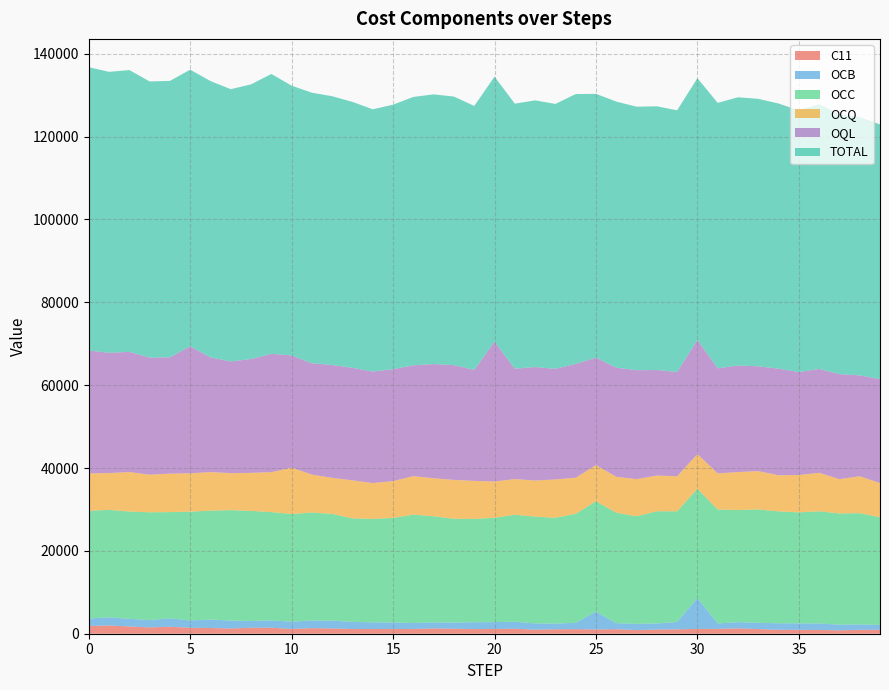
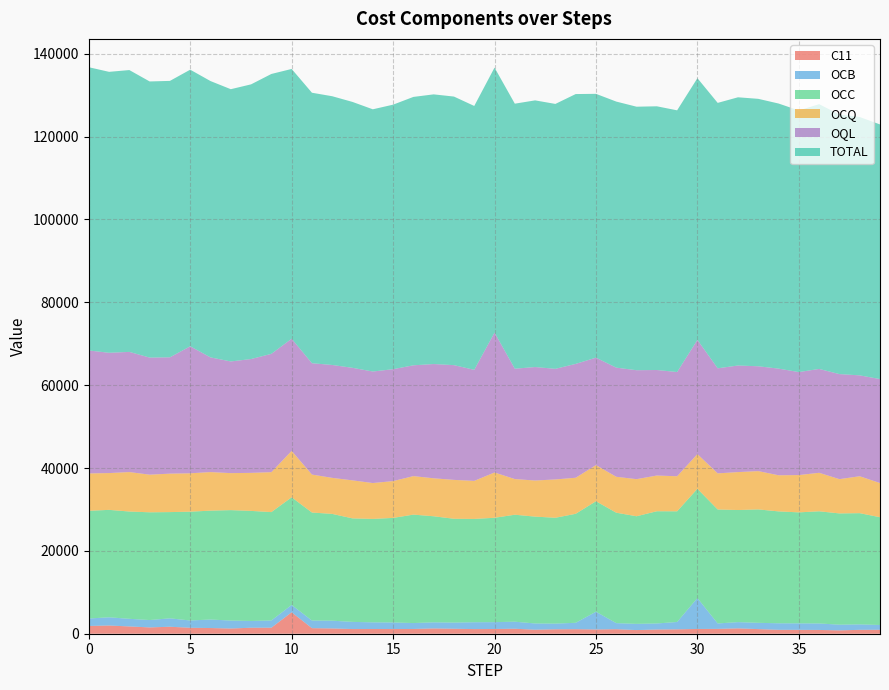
  {
    "C11": {
      "0": 2000,
      "5": 1000,
-     "10": 1000,
+     "10": 5000,
      "15": 1000,
      "20": 1000,
      "25": 1000,
      "30": 1000,
      "35": 1000
    },
    "OCB": {
      "0": 2000,
      "5": 2000,
      "10": 2000,
      "15": 2000,
      "20": 2000,
      "25": 4000,
      "30": 7000,
      "35": 2000
    },
    "OCQ": {
      "0": 9000,
      "5": 9000,
      "10": 11000,
      "15": 9000,
-     "20": 9000,
+     "20": 11000,
      "25": 9000,
      "30": 8000,
      "35": 9000
    },
    "OQL": {
      "0": 30000,
      "5": 31000,
      "10": 27000,
      "15": 27000,
      "20": 34000,
      "25": 26000,
      "30": 28000,
      "35": 25000
    }
  }
